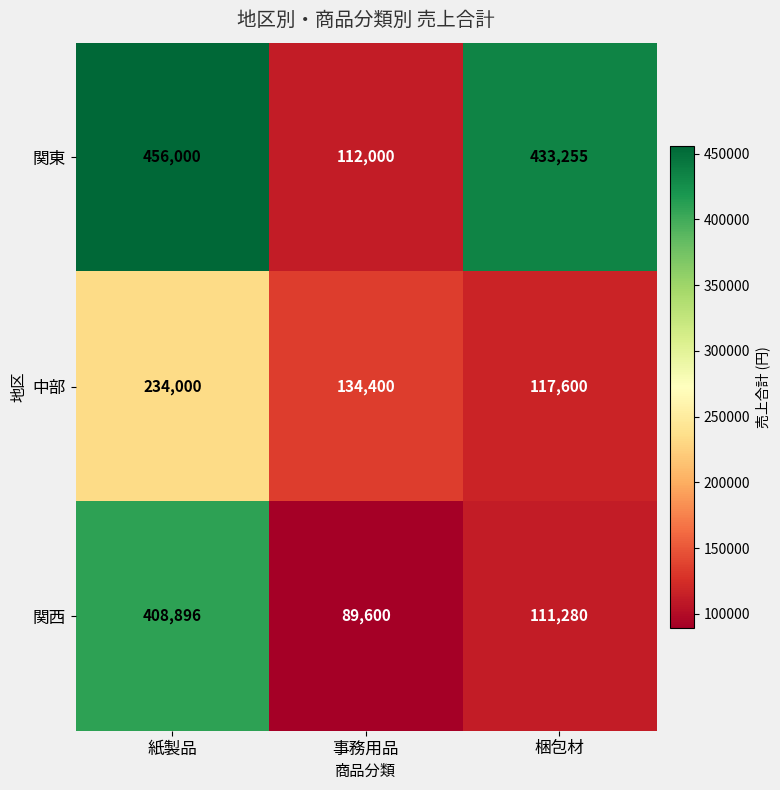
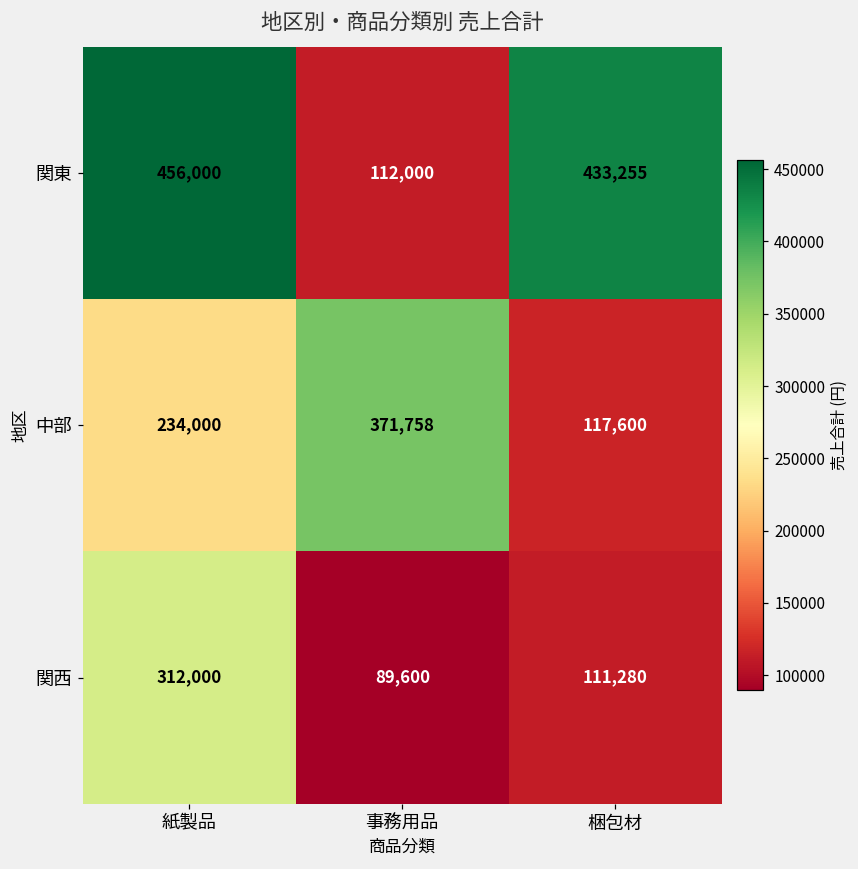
  {
    "関東": {
      "紙製品": "456,000",
      "事務用品": "112,000",
      "梱包材": "433,255"
    },
    "中部": {
      "紙製品": "234,000",
-     "事務用品": "134,400",
+     "事務用品": "371,758",
      "梱包材": "117,600"
    },
    "関西": {
-     "紙製品": "408,896",
+     "紙製品": "312,000",
      "事務用品": "89,600",
      "梱包材": "111,280"
    }
  }
